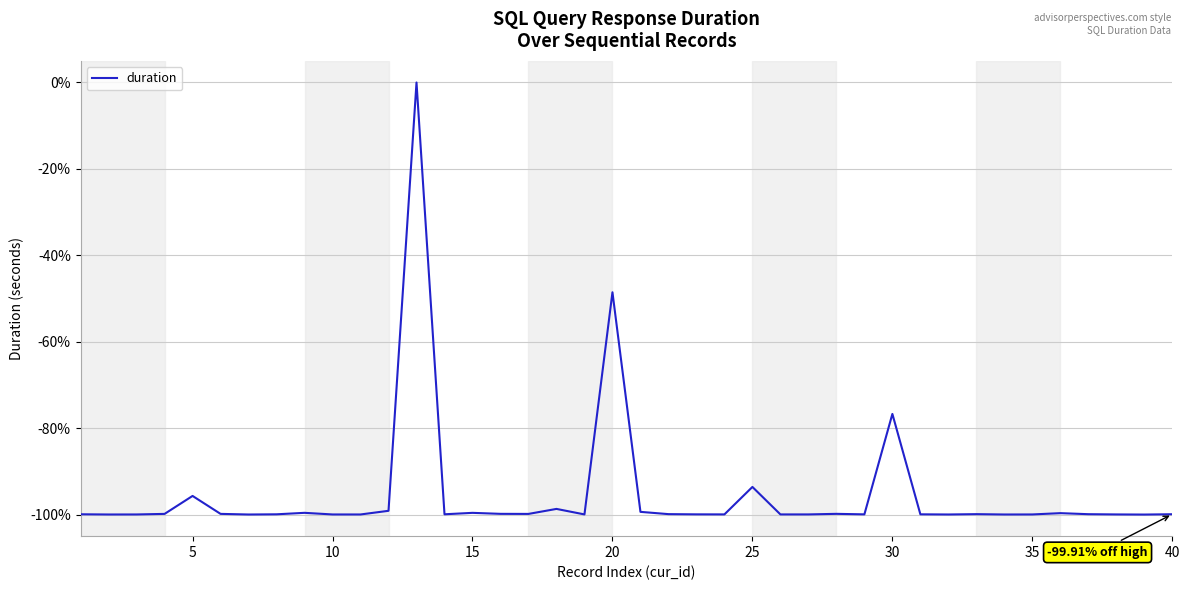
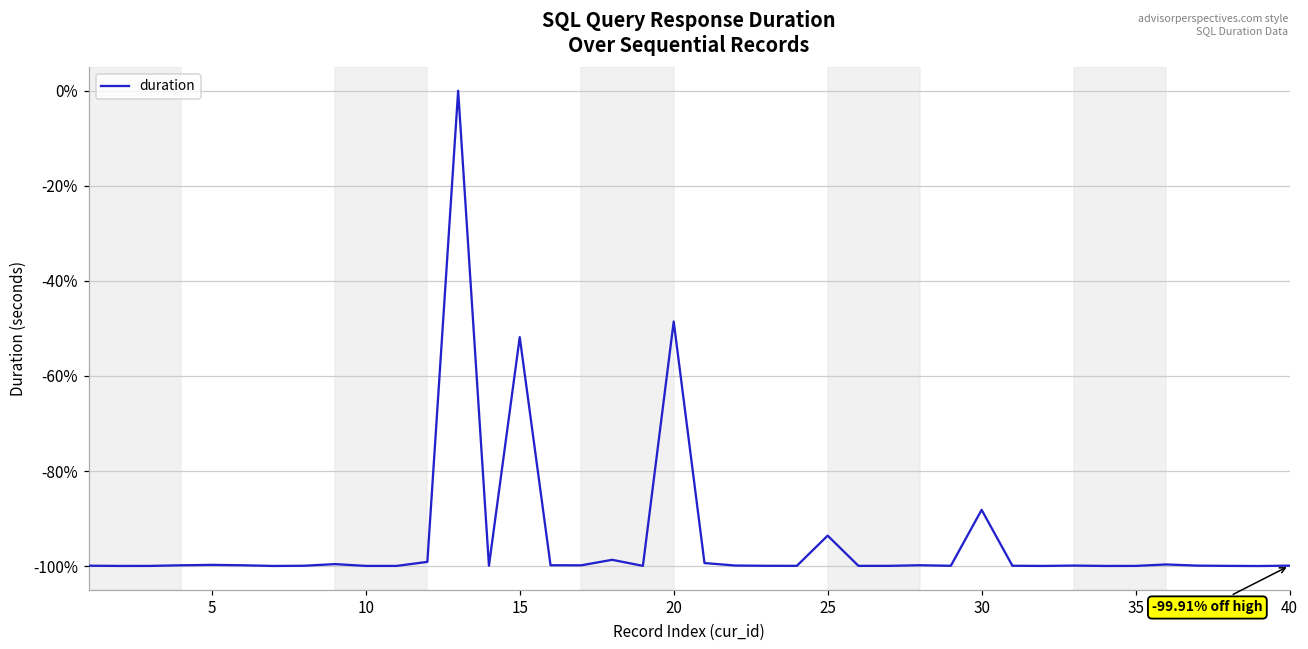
  {
-   "5": "-96%",
+   "5": "-100%",
    "10": "-100%",
-   "15": "-100%",
+   "15": "-52%",
    "20": "-49%",
    "25": "-94%",
-   "30": "-77%",
+   "30": "-88%",
    "35": "-100%",
    "40": "-100%"
  }
